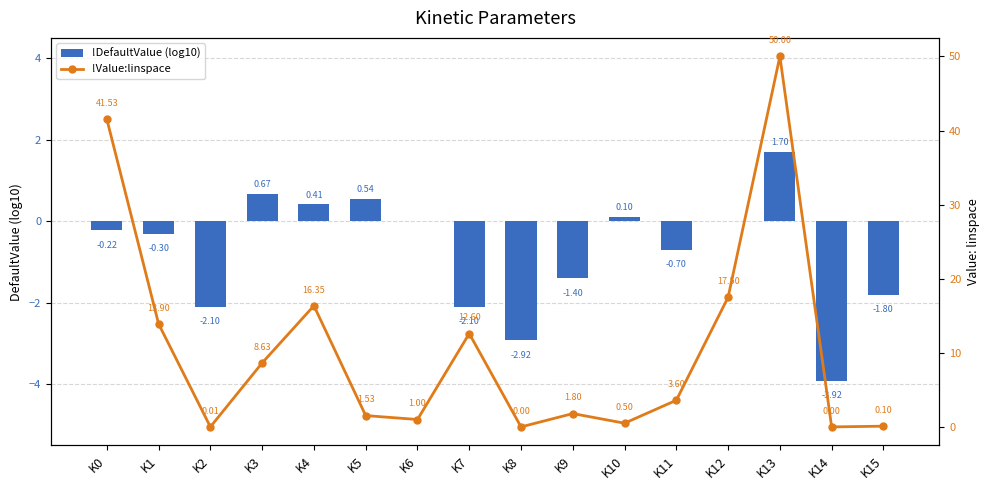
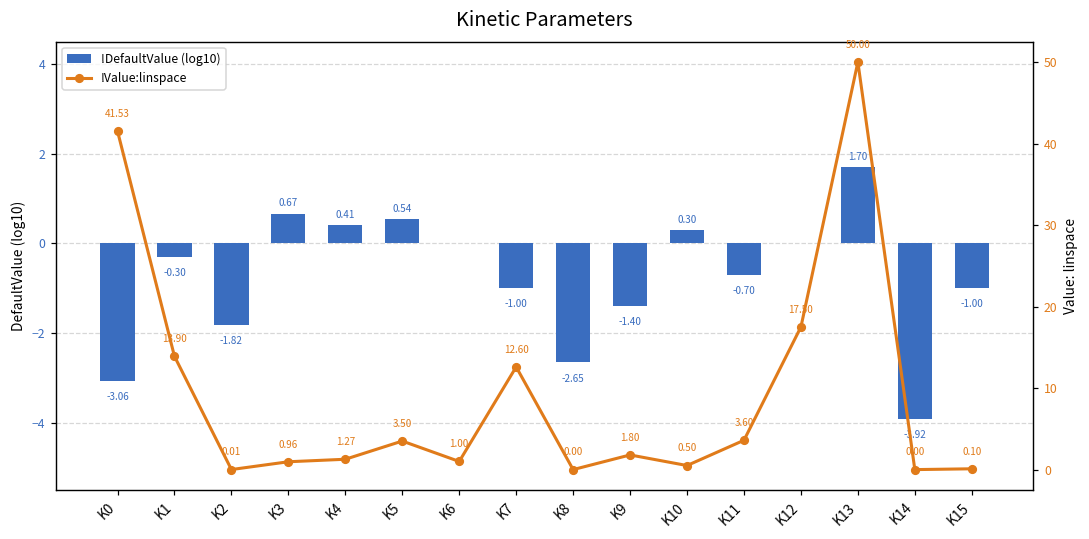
  {
    "!DefaultValue (log10)": {
-     "K0": -0.22,
+     "K0": -3.06,
      "K1": -0.30,
-     "K2": -2.10,
+     "K2": -1.82,
      "K3": 0.67,
      "K4": 0.41,
      "K5": 0.54,
-     "K7": -2.10,
-     "K8": -2.92,
+     "K7": -1.00,
+     "K8": -2.65,
      "K9": -1.40,
-     "K10": 0.10,
+     "K10": 0.30,
      "K11": -0.70,
      "K13": 1.70,
      "K14": -3.92,
-     "K15": -1.80
+     "K15": -1.00
    },
    "!Value:linspace": {
      "K0": 41.53,
      "K1": 13.90,
      "K2": 0.01,
-     "K3": 8.63,
-     "K4": 16.35,
-     "K5": 1.53,
+     "K3": 0.96,
+     "K4": 1.27,
+     "K5": 3.50,
      "K6": 1.00,
      "K8": 0.00,
      "K9": 1.80,
      "K10": 0.50,
      "K11": 3.60,
      "K12": 17.50,
      "K13": 50.00,
      "K14": 0.00,
      "K15": 0.10
    }
  }
